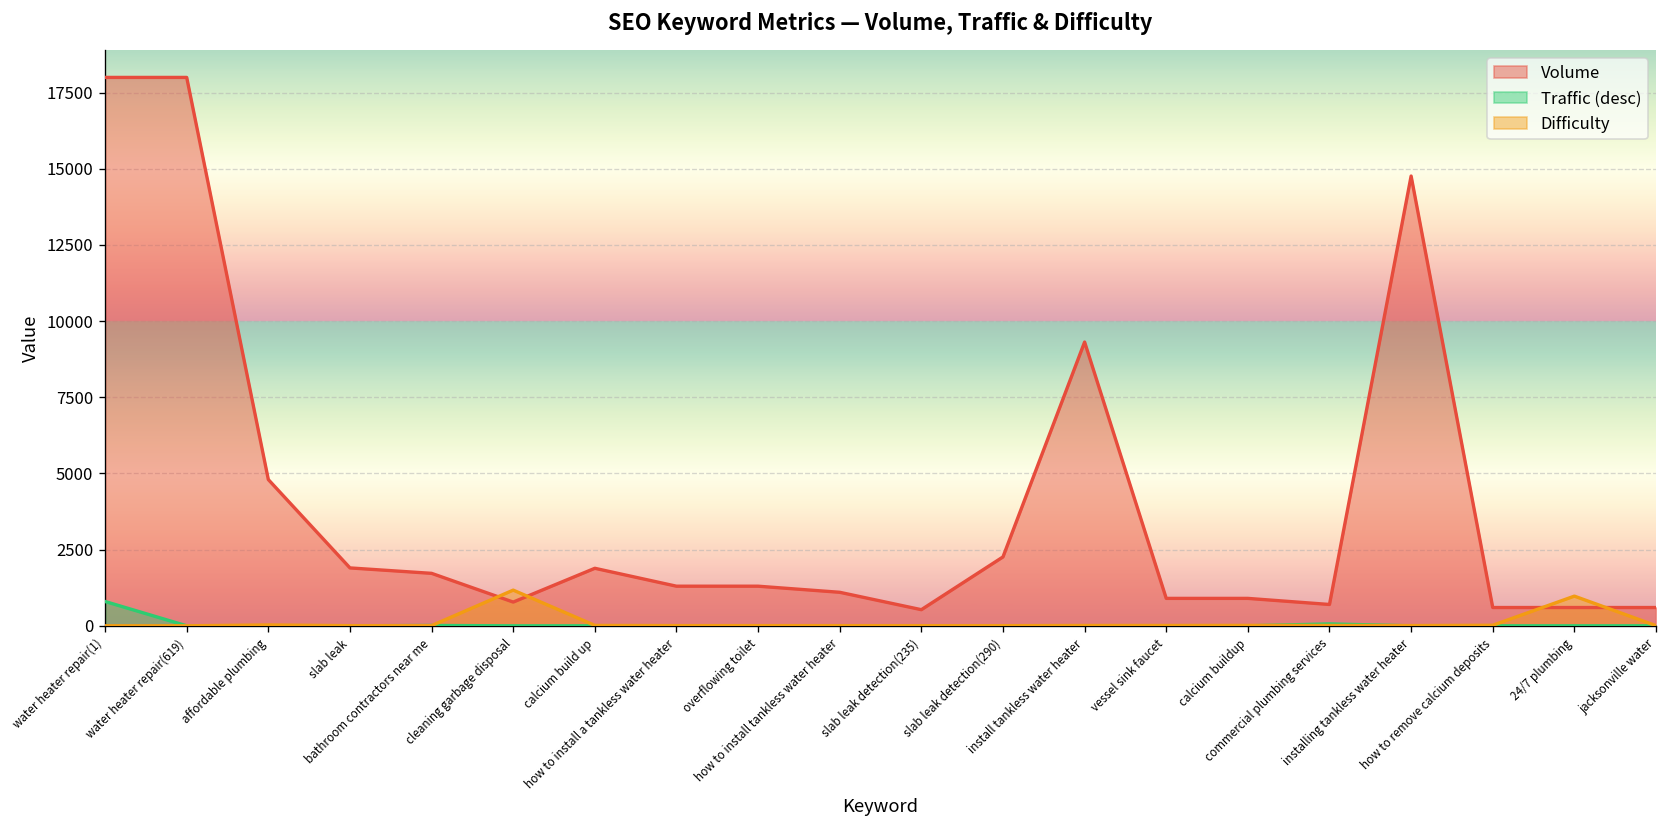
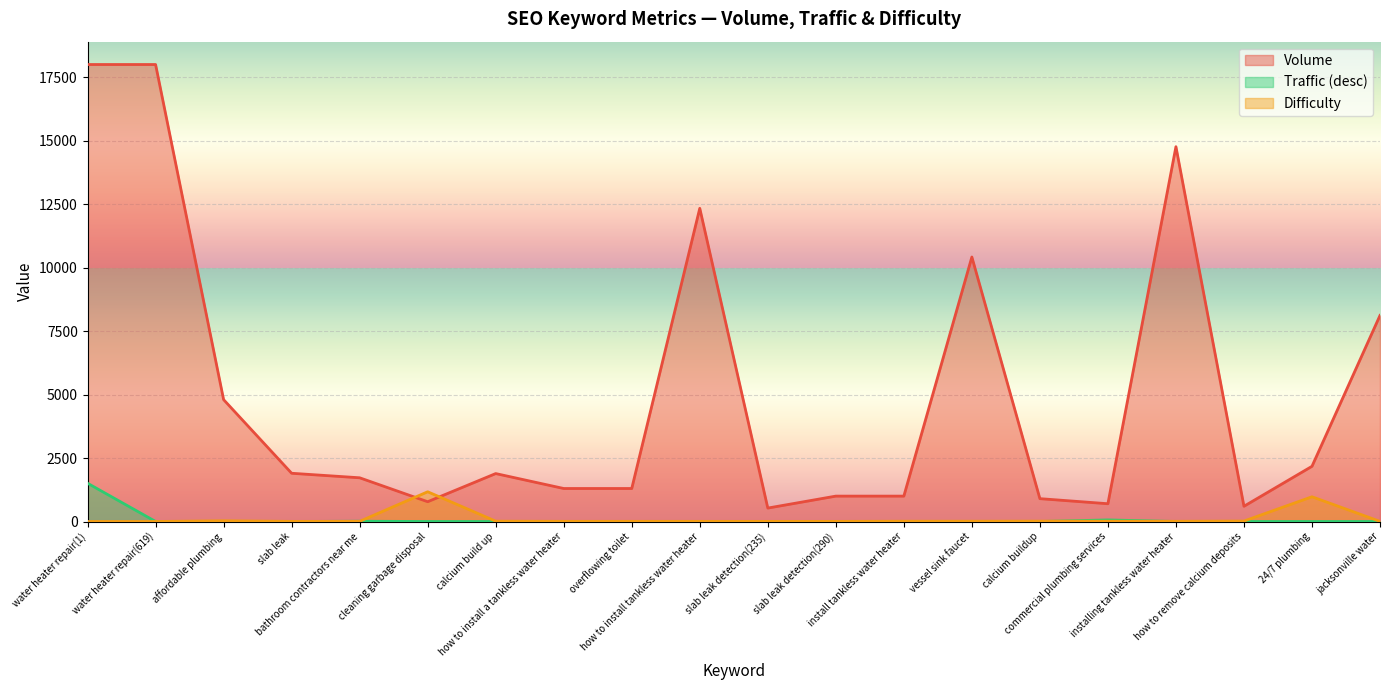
  {
    "Volume": {
      "water heater repair(1)": 18000,
      "water heater repair(619)": 18000,
      "affordable plumbing": 4800,
      "slab leak": 1900,
      "bathroom contractors near me": 1700,
      "cleaning garbage disposal": 800,
      "calcium build up": 1900,
      "how to install a tankless water heater": 1300,
      "overflowing toilet": 1300,
-     "how to install tankless water heater": 1100,
+     "how to install tankless water heater": 12300,
      "slab leak detection(235)": 500,
-     "slab leak detection(290)": 2300,
-     "install tankless water heater": 9300,
-     "vessel sink faucet": 900,
+     "slab leak detection(290)": 1000,
+     "install tankless water heater": 1000,
+     "vessel sink faucet": 10400,
      "calcium buildup": 900,
      "commercial plumbing services": 700,
      "installing tankless water heater": 14800,
      "how to remove calcium deposits": 600,
-     "24/7 plumbing": 600,
-     "jacksonville water": 600
+     "24/7 plumbing": 2200,
+     "jacksonville water": 8100
    },
    "Traffic (desc)": {
-     "water heater repair(1)": 800,
+     "water heater repair(1)": 1500,
      "cleaning garbage disposal": 0,
      "24/7 plumbing": 0
    },
    "Difficulty": {
      "water heater repair(1)": 0,
      "cleaning garbage disposal": 1200,
      "24/7 plumbing": 1000
    }
  }
